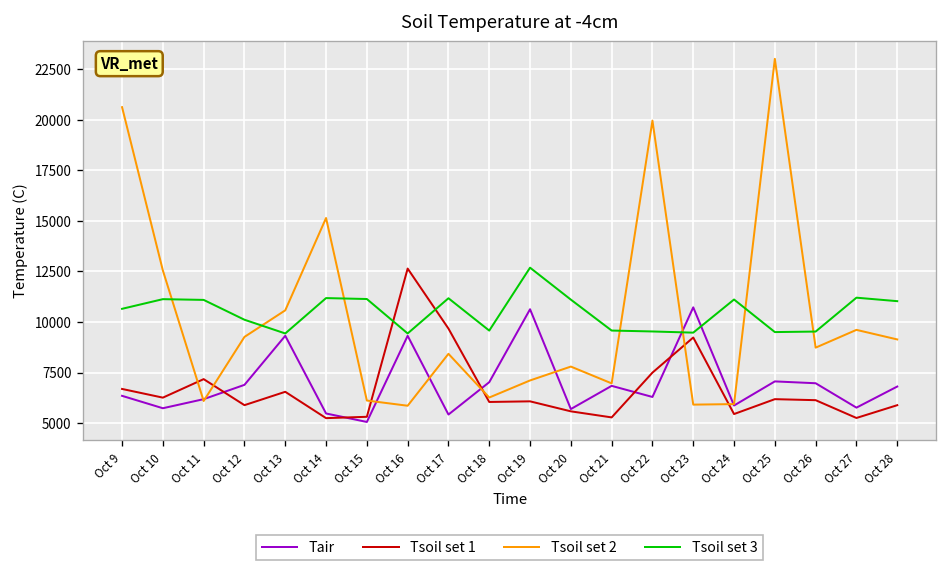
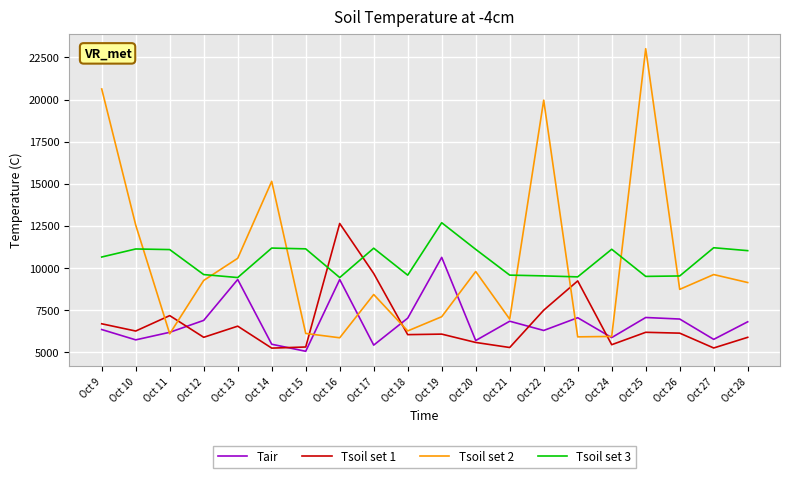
  {
    "Tair": {
      "Oct 9": 6300,
      "Oct 10": 5700,
      "Oct 12": 6900,
      "Oct 14": 5500,
      "Oct 15": 5100,
      "Oct 17": 5400,
      "Oct 18": 7000,
      "Oct 19": 10600,
      "Oct 22": 6300,
-     "Oct 23": 10700,
+     "Oct 23": 7000,
      "Oct 25": 7100,
      "Oct 26": 7000,
      "Oct 27": 5800,
      "Oct 28": 6800
    },
    "Tsoil set 1": {
      "Oct 9": 6700,
      "Oct 10": 6300,
      "Oct 11": 7200,
      "Oct 12": 5900,
      "Oct 13": 6500,
      "Oct 14": 5200,
      "Oct 15": 5300,
      "Oct 16": 12600,
      "Oct 17": 9700,
      "Oct 18": 6000,
      "Oct 19": 6100,
      "Oct 21": 5300,
      "Oct 22": 7500,
      "Oct 23": 9200,
      "Oct 24": 5400,
      "Oct 25": 6200,
      "Oct 26": 6100,
      "Oct 27": 5300,
      "Oct 28": 5900
    },
    "Tsoil set 2": {
      "Oct 9": 20600,
      "Oct 10": 12500,
      "Oct 12": 9300,
      "Oct 13": 10600,
      "Oct 14": 15100,
      "Oct 15": 6100,
      "Oct 16": 5900,
      "Oct 17": 8400,
      "Oct 18": 6300,
      "Oct 19": 7100,
-     "Oct 20": 7800,
+     "Oct 20": 9800,
      "Oct 22": 20000,
      "Oct 23": 5900,
      "Oct 25": 23000,
      "Oct 26": 8700,
      "Oct 27": 9600,
      "Oct 28": 9100
    },
    "Tsoil set 3": {
      "Oct 9": 10700,
      "Oct 10": 11100,
      "Oct 11": 11100,
-     "Oct 12": 10100,
+     "Oct 12": 9600,
      "Oct 14": 11200,
      "Oct 15": 11100,
      "Oct 17": 11200,
      "Oct 18": 9600,
      "Oct 19": 12700,
      "Oct 20": 11100,
      "Oct 21": 9600,
      "Oct 22": 9500,
      "Oct 23": 9500,
      "Oct 24": 11100,
      "Oct 25": 9500,
      "Oct 26": 9500,
      "Oct 27": 11200,
      "Oct 28": 11000
    }
  }
